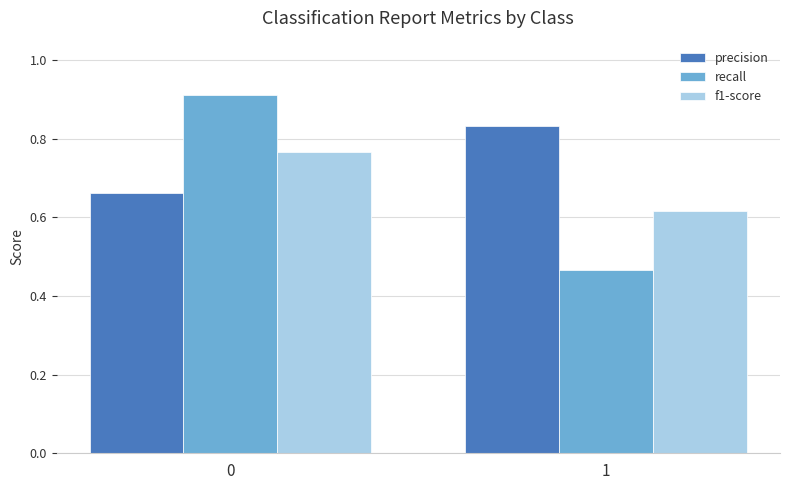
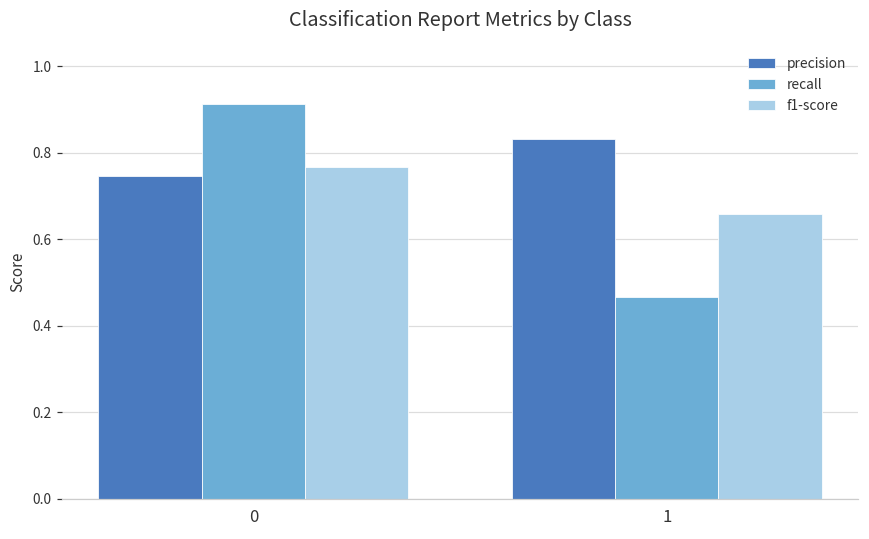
  {
    "precision": {
-     "0": 0.66,
+     "0": 0.75,
      "1": 0.83
    },
    "recall": {
      "0": 0.91,
      "1": 0.47
    },
    "f1-score": {
      "0": 0.77,
-     "1": 0.62
+     "1": 0.66
    }
  }
